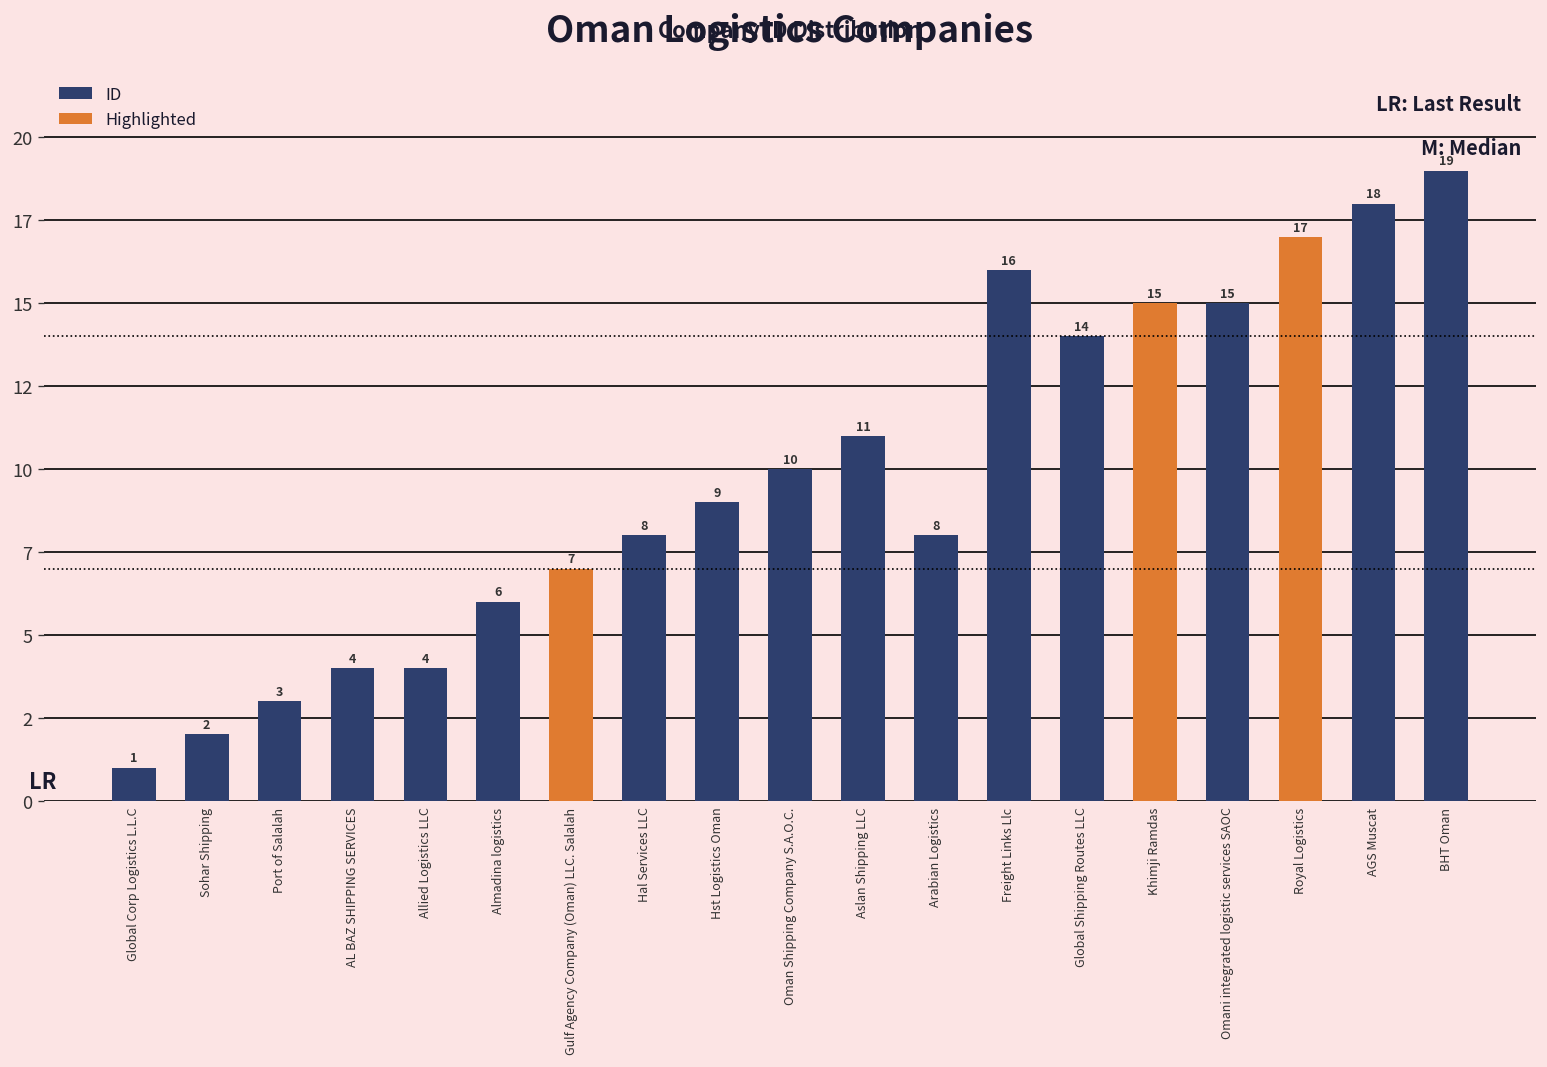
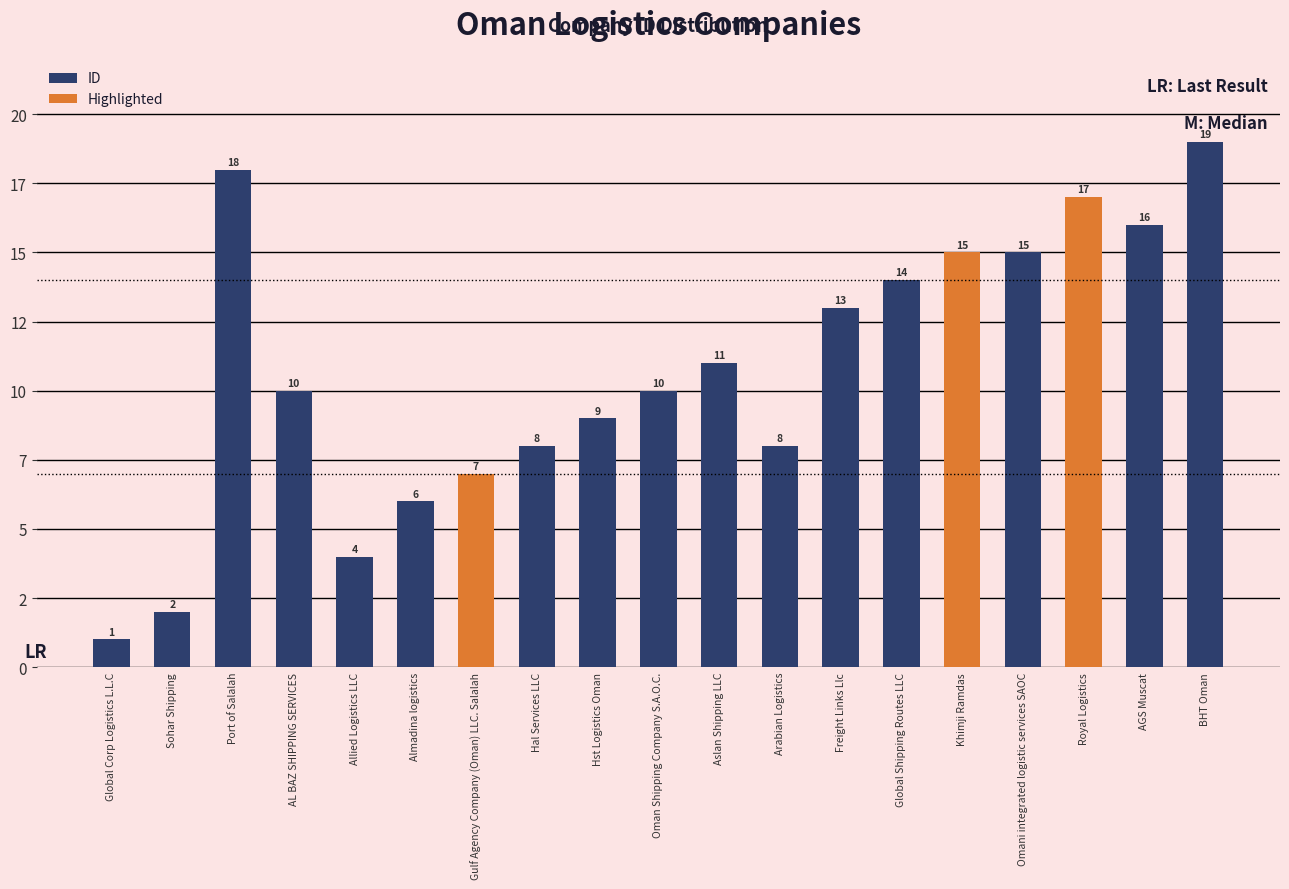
  {
    "Global Corp Logistics L.L.C": 1,
    "Sohar Shipping": 2,
-   "Port of Salalah": 3,
-   "AL BAZ SHIPPING SERVICES": 4,
+   "Port of Salalah": 18,
+   "AL BAZ SHIPPING SERVICES": 10,
    "Allied Logistics LLC": 4,
    "Almadina logistics": 6,
    "Gulf Agency Company (Oman) LLC. Salalah": 7,
    "Hal Services LLC": 8,
    "Hst Logistics Oman": 9,
    "Oman Shipping Company S.A.O.C.": 10,
    "Aslan Shipping LLC": 11,
    "Arabian Logistics": 8,
-   "Freight Links Llc": 16,
+   "Freight Links Llc": 13,
    "Global Shipping Routes LLC": 14,
    "Khimji Ramdas": 15,
    "Omani integrated logistic services SAOC": 15,
    "Royal Logistics": 17,
-   "AGS Muscat": 18
+   "AGS Muscat": 16
  }
